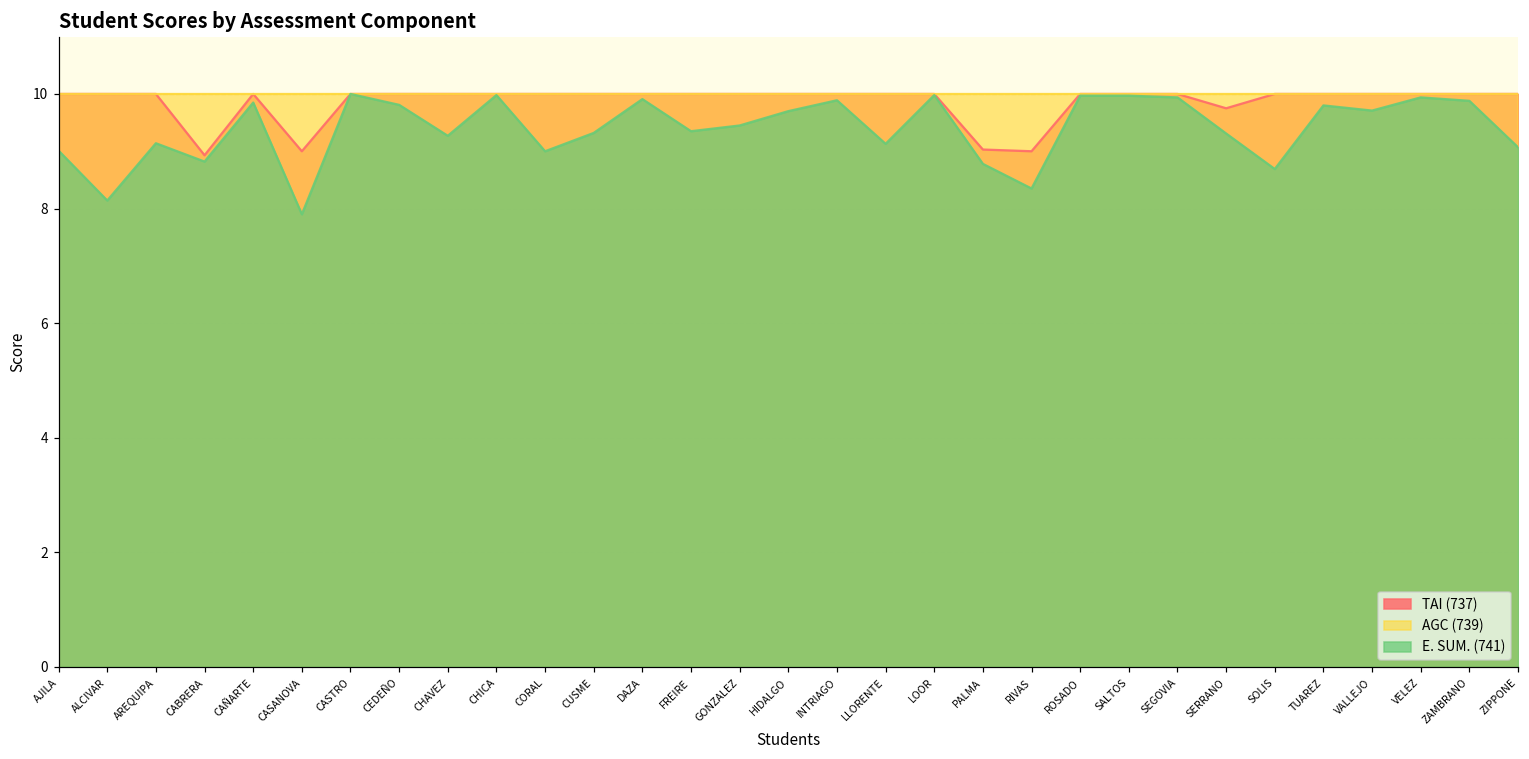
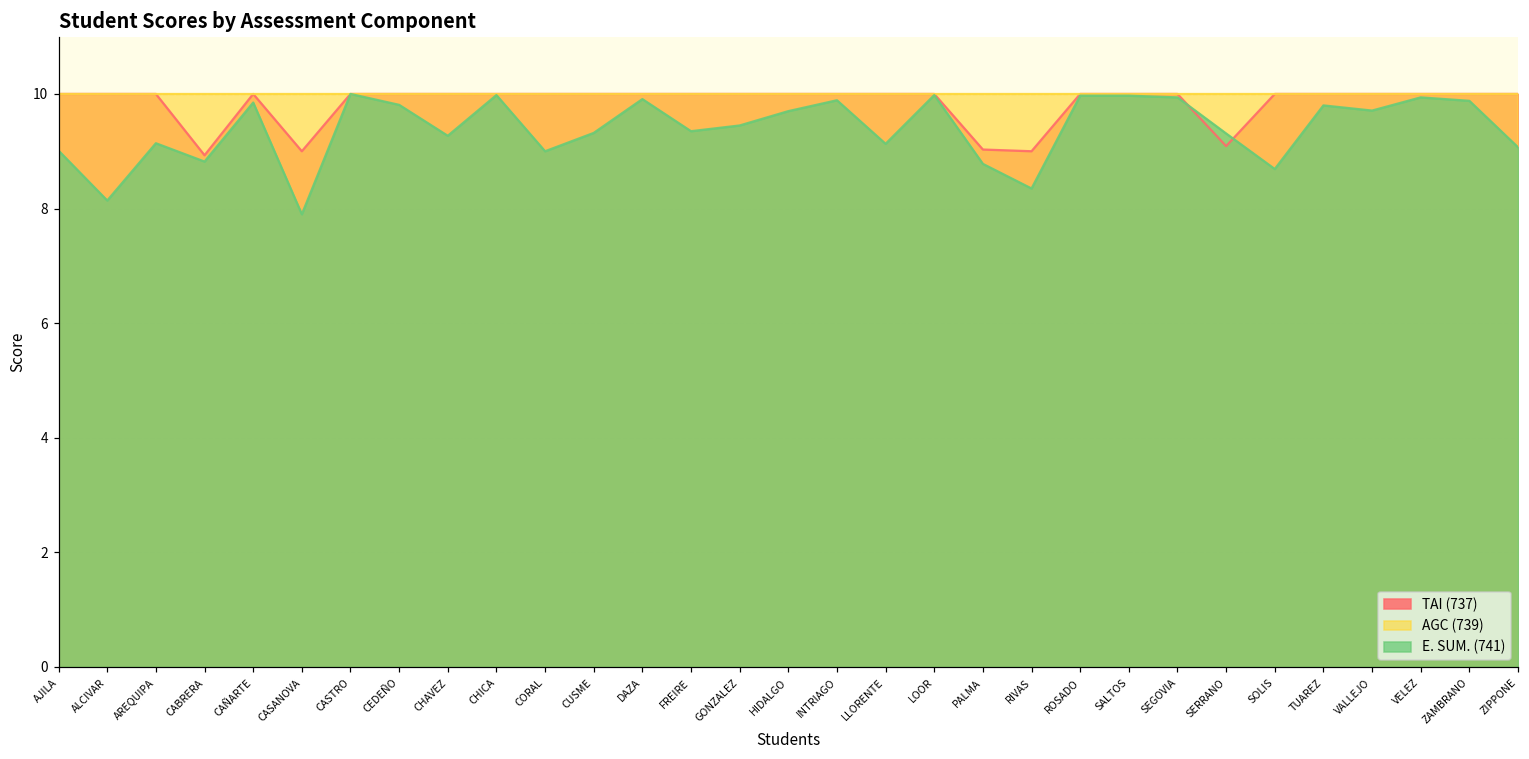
  {
    "TAI (737)": {
      "CABRERA": 8.9,
      "CASANOVA": 9.0,
      "PALMA": 9.0,
      "RIVAS": 9.0,
-     "SERRANO": 9.8
+     "SERRANO": 9.1
    },
    "AGC (739)": {
      "CABRERA": 10.0,
      "CASANOVA": 10.0,
      "PALMA": 10.0,
      "RIVAS": 10.0,
      "SERRANO": 10.0
    },
    "E. SUM. (741)": {
      "AJILA": 9.0,
      "ALCIVAR": 8.1,
      "AREQUIPA": 9.1,
      "CABRERA": 8.8,
      "CAÑARTE": 9.9,
      "CASANOVA": 7.9,
      "CEDEÑO": 9.8,
      "CHAVEZ": 9.3,
      "CORAL": 9.0,
      "CUSME": 9.3,
      "DAZA": 9.9,
      "FREIRE": 9.4,
      "GONZALEZ": 9.5,
      "HIDALGO": 9.7,
      "INTRIAGO": 9.9,
      "LLORENTE": 9.1,
      "PALMA": 8.8,
      "RIVAS": 8.4,
      "SEGOVIA": 9.9,
      "SERRANO": 9.3,
      "SOLIS": 8.7,
      "TUAREZ": 9.8,
      "VALLEJO": 9.7,
      "VELEZ": 9.9,
      "ZAMBRANO": 9.9,
      "ZIPPONE": 9.1
    }
  }
